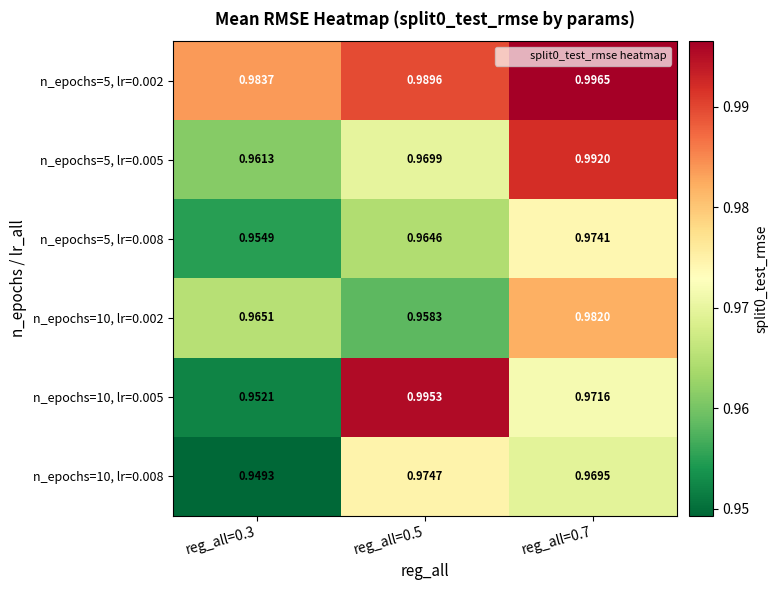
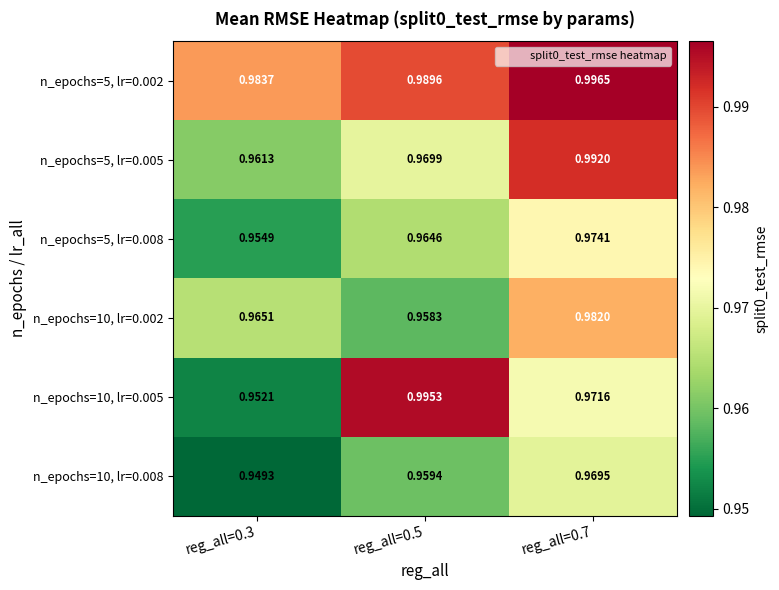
  {
    "n_epochs=5, lr=0.002": {
      "reg_all=0.3": 0.9837,
      "reg_all=0.5": 0.9896,
      "reg_all=0.7": 0.9965
    },
    "n_epochs=5, lr=0.005": {
      "reg_all=0.3": 0.9613,
      "reg_all=0.5": 0.9699,
      "reg_all=0.7": 0.9920
    },
    "n_epochs=5, lr=0.008": {
      "reg_all=0.3": 0.9549,
      "reg_all=0.5": 0.9646,
      "reg_all=0.7": 0.9741
    },
    "n_epochs=10, lr=0.002": {
      "reg_all=0.3": 0.9651,
      "reg_all=0.5": 0.9583,
      "reg_all=0.7": 0.9820
    },
    "n_epochs=10, lr=0.005": {
      "reg_all=0.3": 0.9521,
      "reg_all=0.5": 0.9953,
      "reg_all=0.7": 0.9716
    },
    "n_epochs=10, lr=0.008": {
      "reg_all=0.3": 0.9493,
-     "reg_all=0.5": 0.9747,
+     "reg_all=0.5": 0.9594,
      "reg_all=0.7": 0.9695
    }
  }
